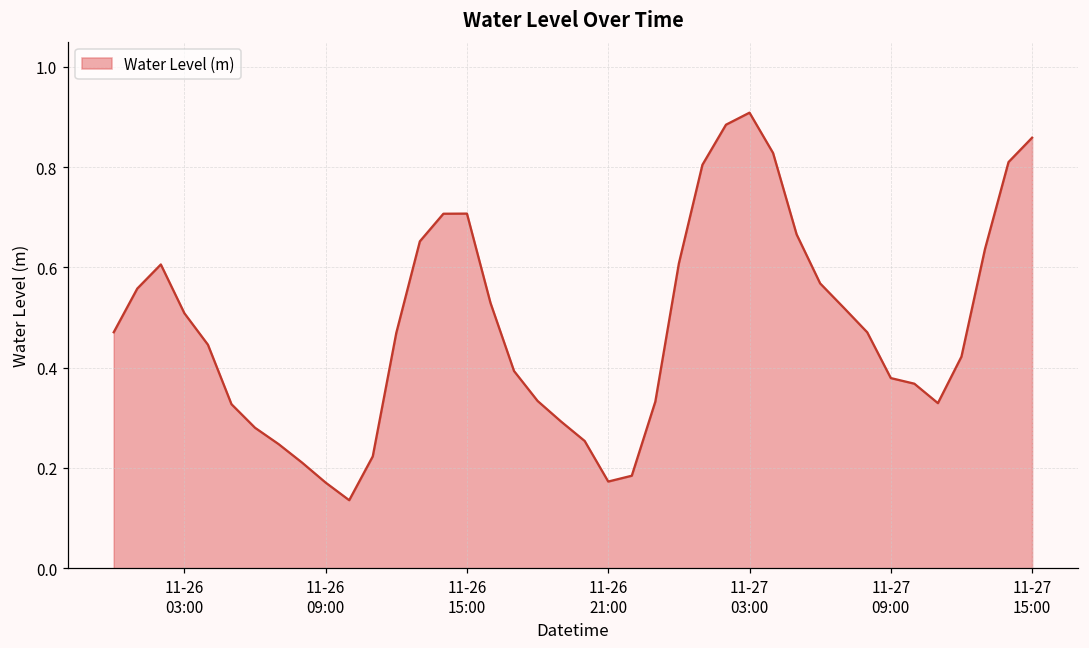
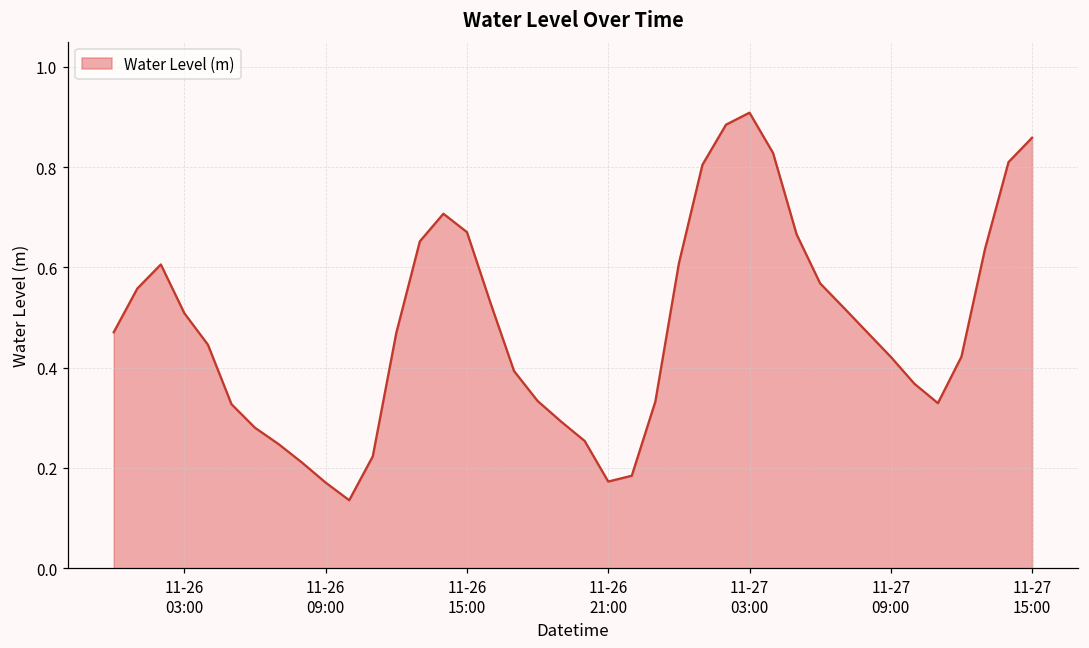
  {
    "11-26 03:00": 0.51,
    "11-26 09:00": 0.17,
-   "11-26 15:00": 0.71,
+   "11-26 15:00": 0.67,
    "11-26 21:00": 0.17,
    "11-27 03:00": 0.91,
-   "11-27 09:00": 0.38,
+   "11-27 09:00": 0.42,
    "11-27 15:00": 0.86
  }
